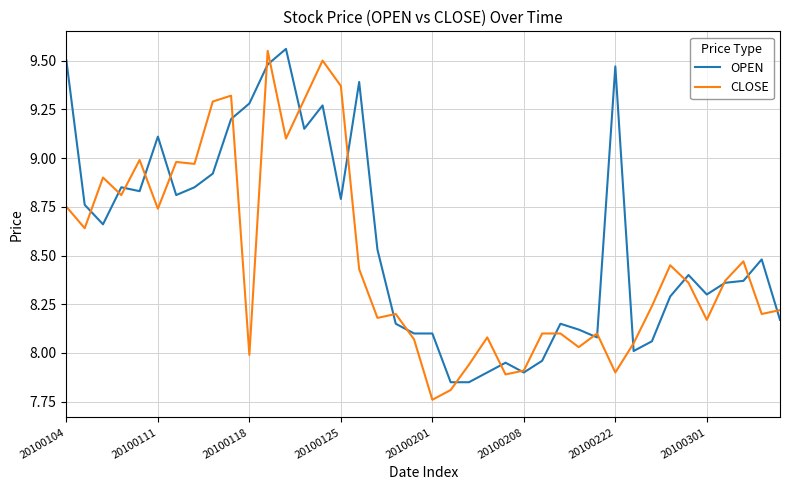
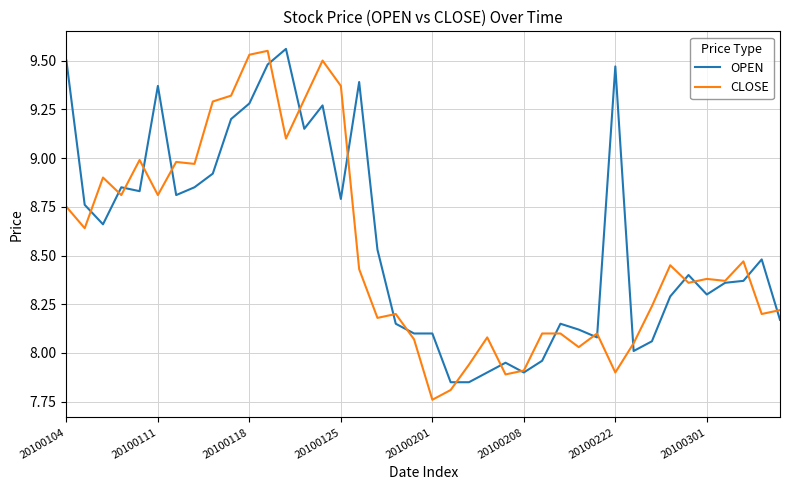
  {
    "OPEN": {
      "20100104": 9.50,
-     "20100111": 9.11,
+     "20100111": 9.37,
      "20100118": 9.28,
      "20100125": 8.79,
      "20100201": 8.10,
      "20100222": 9.47,
      "20100301": 8.30
    },
    "CLOSE": {
      "20100104": 8.75,
-     "20100111": 8.74,
-     "20100118": 7.99,
+     "20100111": 8.81,
+     "20100118": 9.53,
      "20100125": 9.37,
      "20100201": 7.76,
      "20100222": 7.90,
-     "20100301": 8.17
+     "20100301": 8.38
    }
  }
